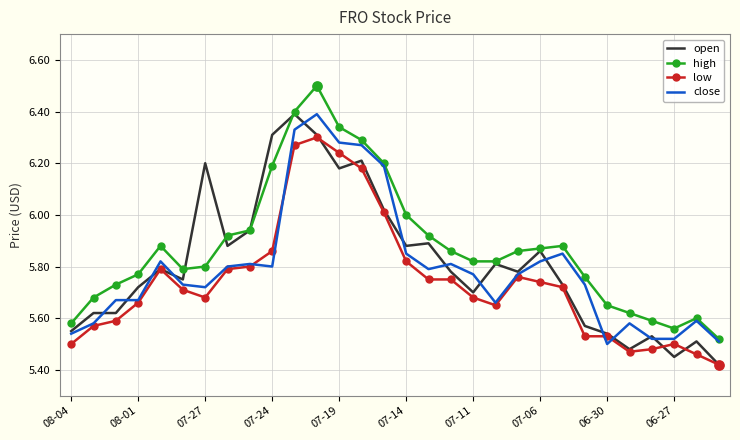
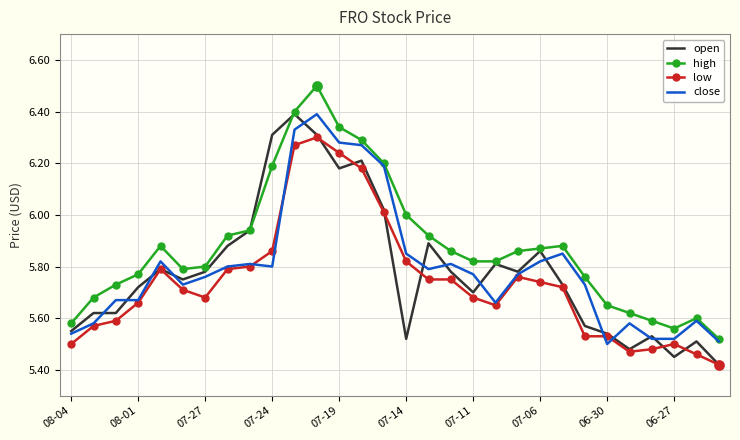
  {
    "open": {
      "08-04": 5.55,
      "08-01": 5.72,
-     "07-27": 6.20,
+     "07-27": 5.78,
      "07-24": 6.31,
      "07-19": 6.18,
-     "07-14": 5.88,
+     "07-14": 5.52,
      "07-11": 5.70,
      "06-30": 5.54,
      "06-27": 5.45
    },
    "close": {
      "08-04": 5.54,
      "08-01": 5.67,
-     "07-27": 5.72,
+     "07-27": 5.76,
      "07-24": 5.80,
      "07-19": 6.28,
      "07-14": 5.85,
      "07-11": 5.77,
      "07-06": 5.82,
      "06-30": 5.50,
      "06-27": 5.52
    }
  }
